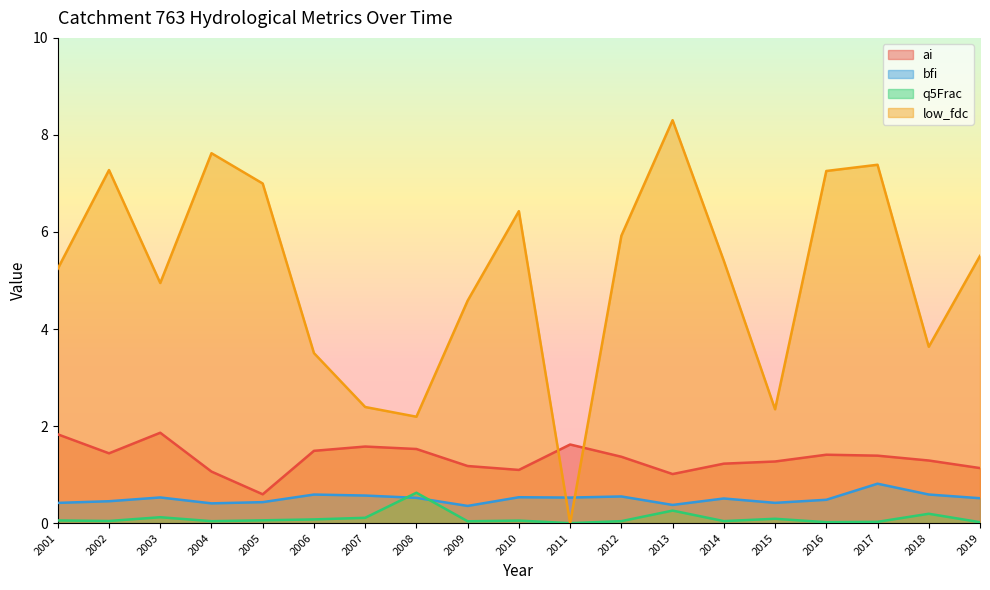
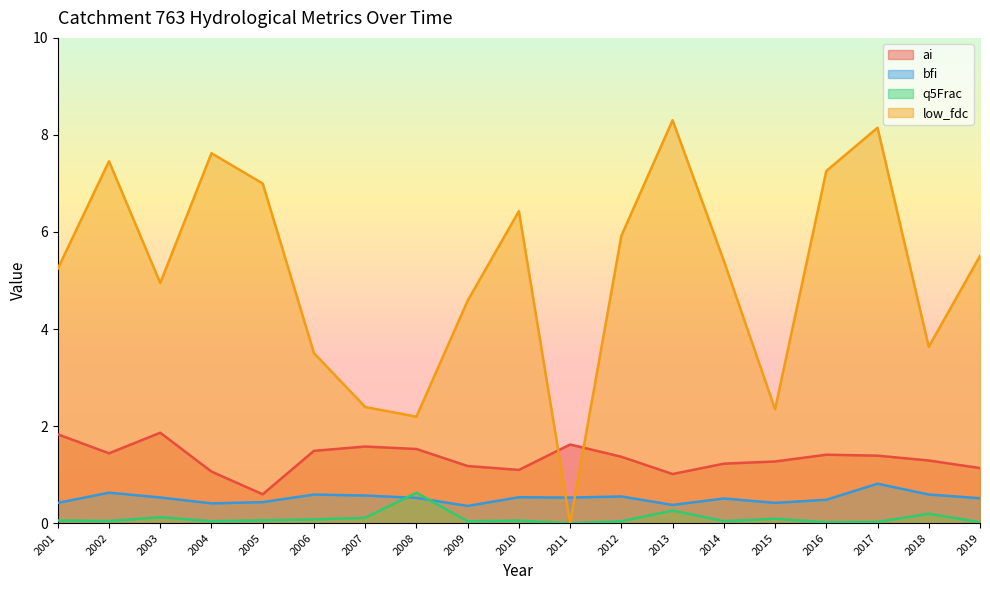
  {
    "ai": {
      "2001": 1.8,
      "2002": 1.4,
      "2003": 1.9,
      "2004": 1.1,
      "2005": 0.6,
      "2006": 1.5,
      "2007": 1.6,
      "2008": 1.5,
      "2009": 1.2,
      "2010": 1.1,
      "2011": 1.6,
      "2012": 1.4,
      "2013": 1.0,
      "2014": 1.2,
      "2015": 1.3,
      "2016": 1.4,
      "2017": 1.4,
      "2018": 1.3,
      "2019": 1.1
    },
    "bfi": {
      "2001": 0.4,
-     "2002": 0.5,
+     "2002": 0.6,
      "2003": 0.5,
      "2004": 0.4,
      "2005": 0.4,
      "2006": 0.6,
      "2007": 0.6,
      "2008": 0.5,
      "2009": 0.4,
      "2010": 0.5,
      "2011": 0.5,
      "2012": 0.6,
      "2013": 0.4,
      "2014": 0.5,
      "2015": 0.4,
      "2016": 0.5,
      "2017": 0.8,
      "2018": 0.6,
      "2019": 0.5
    },
    "q5Frac": {
      "2001": 0.1,
      "2002": 0.0,
      "2003": 0.1,
      "2004": 0.0,
      "2005": 0.1,
      "2006": 0.1,
      "2007": 0.1,
      "2008": 0.6,
      "2009": 0.0,
      "2010": 0.1,
      "2012": 0.0,
      "2013": 0.3,
      "2014": 0.0,
      "2015": 0.1,
      "2016": 0.0,
      "2017": 0.0,
      "2018": 0.2,
      "2019": 0.0
    },
    "low_fdc": {
      "2001": 5.2,
-     "2002": 7.3,
+     "2002": 7.5,
      "2003": 4.9,
      "2004": 7.6,
      "2005": 7.0,
      "2006": 3.5,
      "2007": 2.4,
      "2008": 2.2,
      "2009": 4.6,
      "2010": 6.4,
      "2012": 5.9,
      "2013": 8.3,
      "2014": 5.4,
      "2015": 2.3,
      "2016": 7.3,
-     "2017": 7.4,
+     "2017": 8.1,
      "2018": 3.6,
      "2019": 5.5
    }
  }
